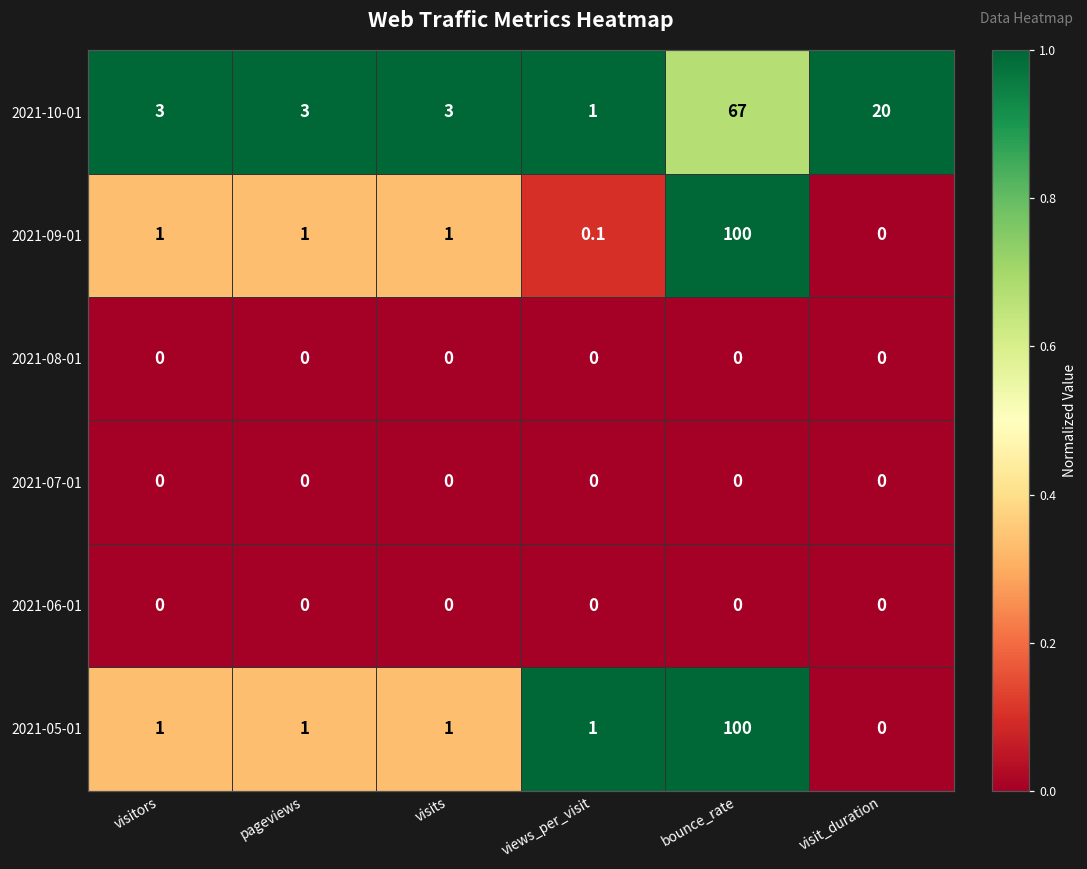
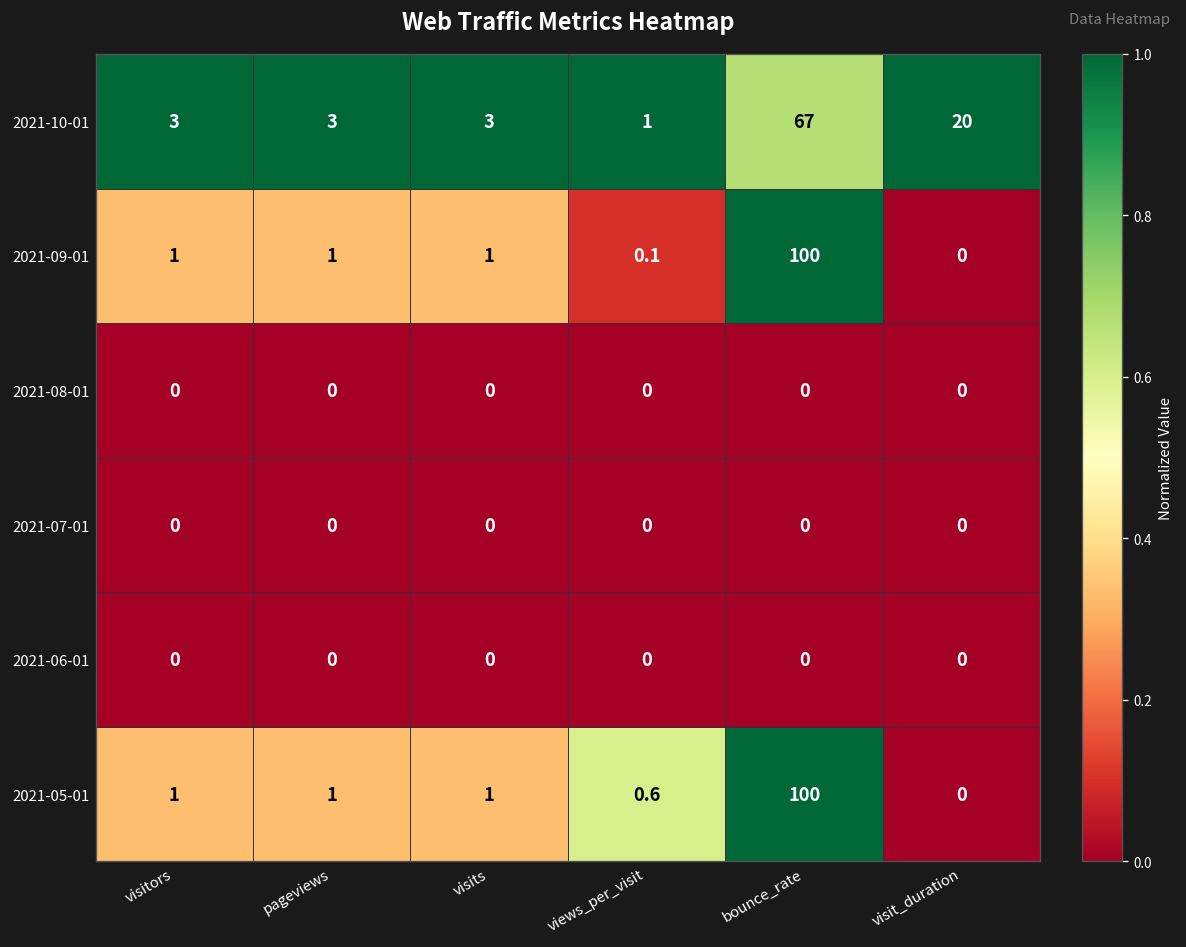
  {
    "2021-10-01": {
      "visitors": 3,
      "pageviews": 3,
      "visits": 3,
      "views_per_visit": 1,
      "bounce_rate": 67,
      "visit_duration": 20
    },
    "2021-09-01": {
      "visitors": 1,
      "pageviews": 1,
      "visits": 1,
      "views_per_visit": 0.1,
      "bounce_rate": 100,
      "visit_duration": 0
    },
    "2021-08-01": {
      "visitors": 0,
      "pageviews": 0,
      "visits": 0,
      "views_per_visit": 0,
      "bounce_rate": 0,
      "visit_duration": 0
    },
    "2021-07-01": {
      "visitors": 0,
      "pageviews": 0,
      "visits": 0,
      "views_per_visit": 0,
      "bounce_rate": 0,
      "visit_duration": 0
    },
    "2021-06-01": {
      "visitors": 0,
      "pageviews": 0,
      "visits": 0,
      "views_per_visit": 0,
      "bounce_rate": 0,
      "visit_duration": 0
    },
    "2021-05-01": {
      "visitors": 1,
      "pageviews": 1,
      "visits": 1,
-     "views_per_visit": 1,
+     "views_per_visit": 0.6,
      "bounce_rate": 100,
      "visit_duration": 0
    }
  }
